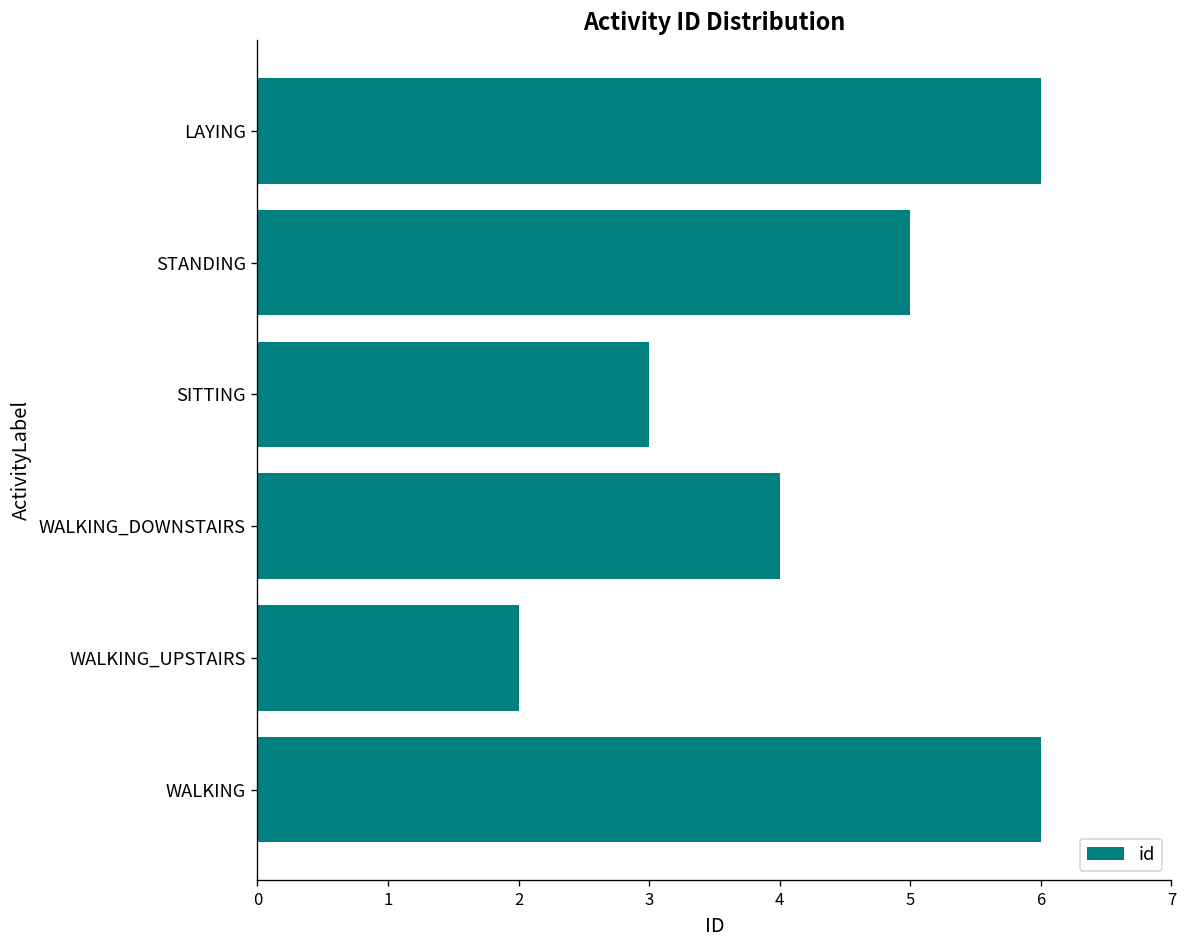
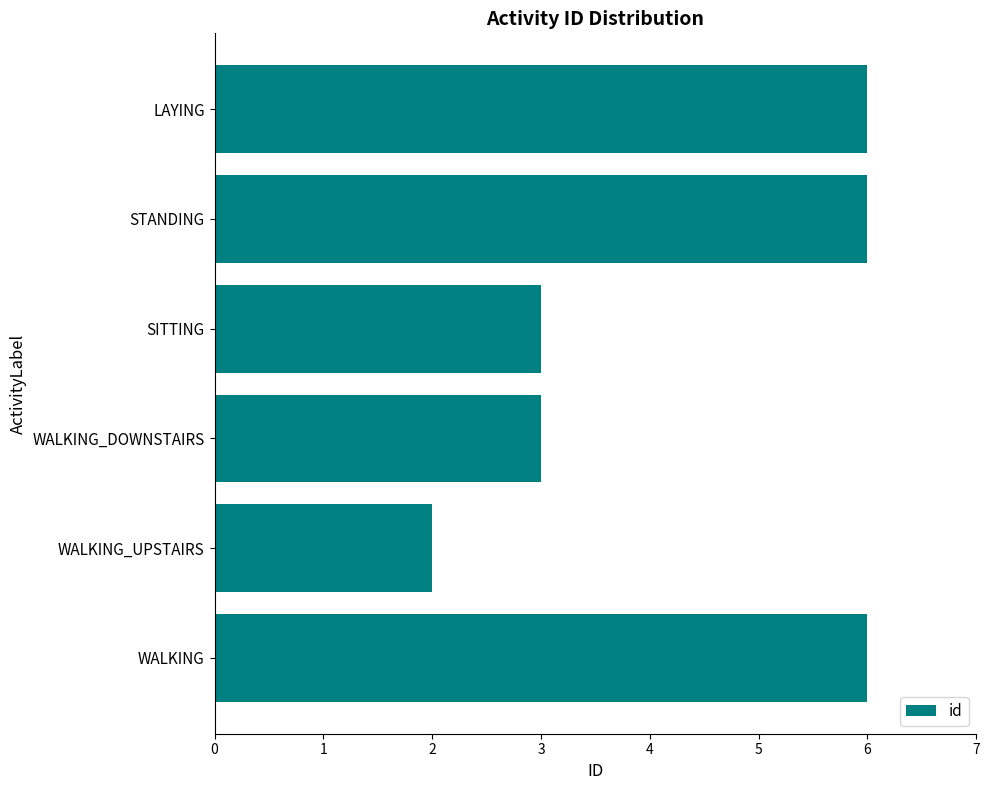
  {
    "LAYING": 6,
-   "STANDING": 5,
+   "STANDING": 6,
    "SITTING": 3,
-   "WALKING_DOWNSTAIRS": 4,
+   "WALKING_DOWNSTAIRS": 3,
    "WALKING_UPSTAIRS": 2,
    "WALKING": 6
  }
